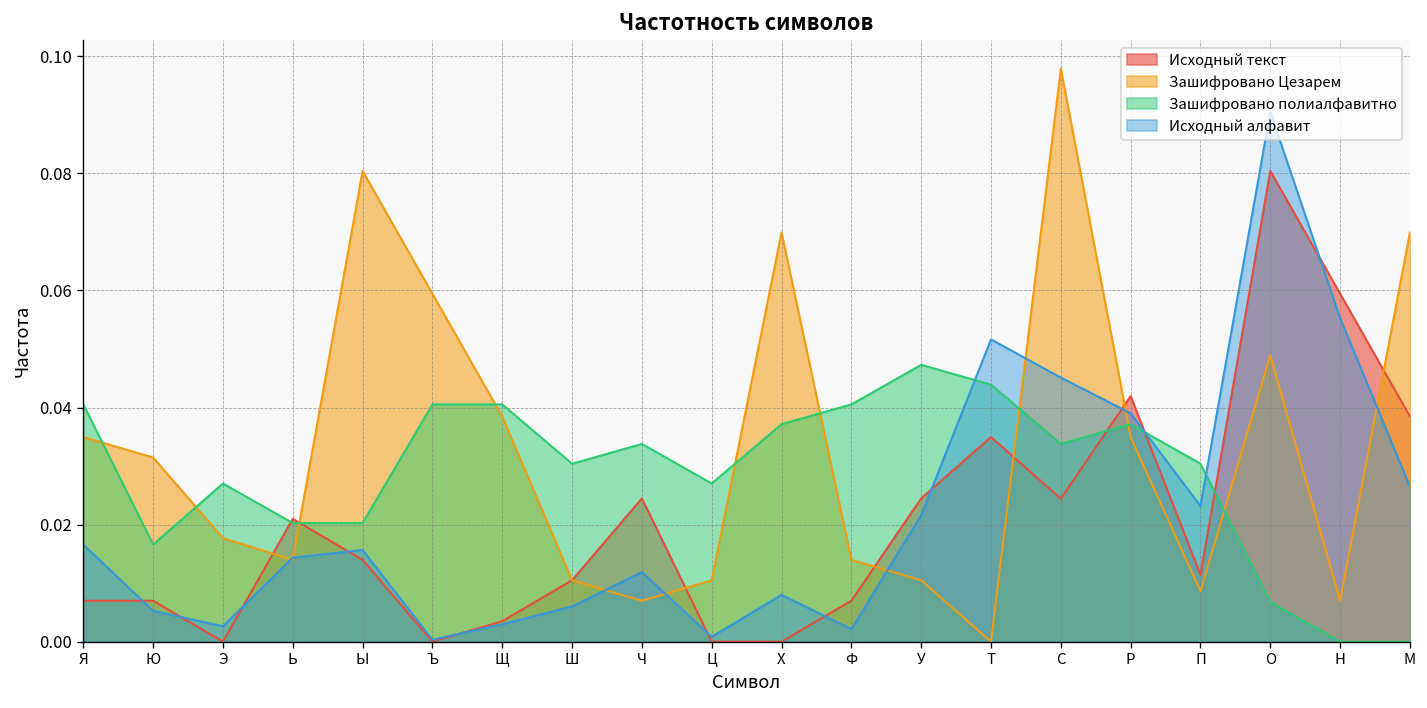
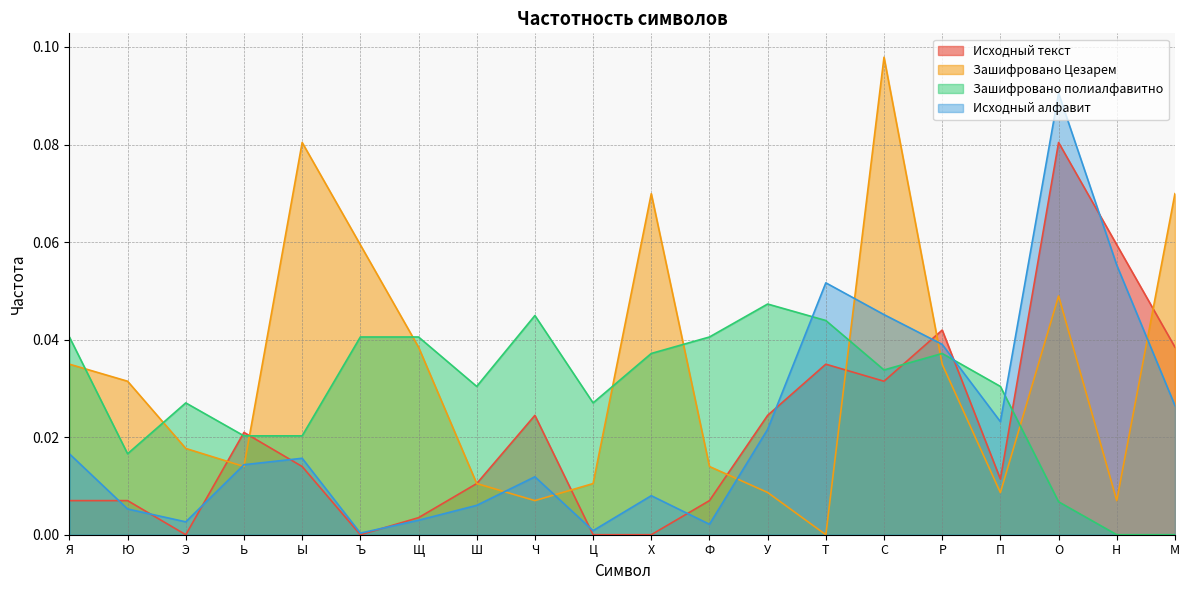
  {
    "Исходный текст": {
      "Я": 0.007,
      "Ю": 0.007,
      "Э": 0.000,
      "Ь": 0.021,
      "Ы": 0.014,
      "Ч": 0.024,
      "Ц": 0.000,
      "Х": 0.000,
      "Ф": 0.007,
      "У": 0.024,
      "Т": 0.035,
-     "С": 0.024,
+     "С": 0.031,
      "Р": 0.042,
      "П": 0.011,
      "О": 0.080,
      "Н": 0.059,
      "М": 0.038
    },
    "Зашифровано Цезарем": {
      "Я": 0.035,
      "Ю": 0.031,
      "Э": 0.018,
      "Ы": 0.080,
      "Ъ": 0.059,
      "Щ": 0.038,
      "Ч": 0.007,
      "Ц": 0.010,
      "Х": 0.070,
      "Ф": 0.014,
-     "У": 0.010,
+     "У": 0.009,
      "Т": 0.000,
      "С": 0.098,
      "Р": 0.035,
      "П": 0.009,
      "О": 0.049,
      "Н": 0.007,
      "М": 0.070
    },
    "Зашифровано полиалфавитно": {
      "Я": 0.041,
      "Ю": 0.017,
      "Э": 0.027,
      "Ь": 0.020,
      "Ы": 0.020,
      "Ъ": 0.041,
      "Щ": 0.041,
      "Ш": 0.030,
-     "Ч": 0.034,
+     "Ч": 0.045,
      "Ц": 0.027,
      "Х": 0.037,
      "Ф": 0.041,
      "У": 0.047,
      "Т": 0.044,
      "С": 0.034,
      "Р": 0.037,
      "П": 0.030,
      "О": 0.007,
      "Н": 0.000,
      "М": 0.000
    },
    "Исходный алфавит": {
      "Я": 0.017,
      "Ю": 0.005,
      "Э": 0.003,
      "Ы": 0.016,
      "Ш": 0.006,
      "Ч": 0.012,
      "Ц": 0.001,
      "Х": 0.008,
      "Ф": 0.002,
      "У": 0.022,
      "Т": 0.052,
      "С": 0.045,
      "Р": 0.039,
      "П": 0.023,
      "Н": 0.055,
      "М": 0.026
    }
  }
